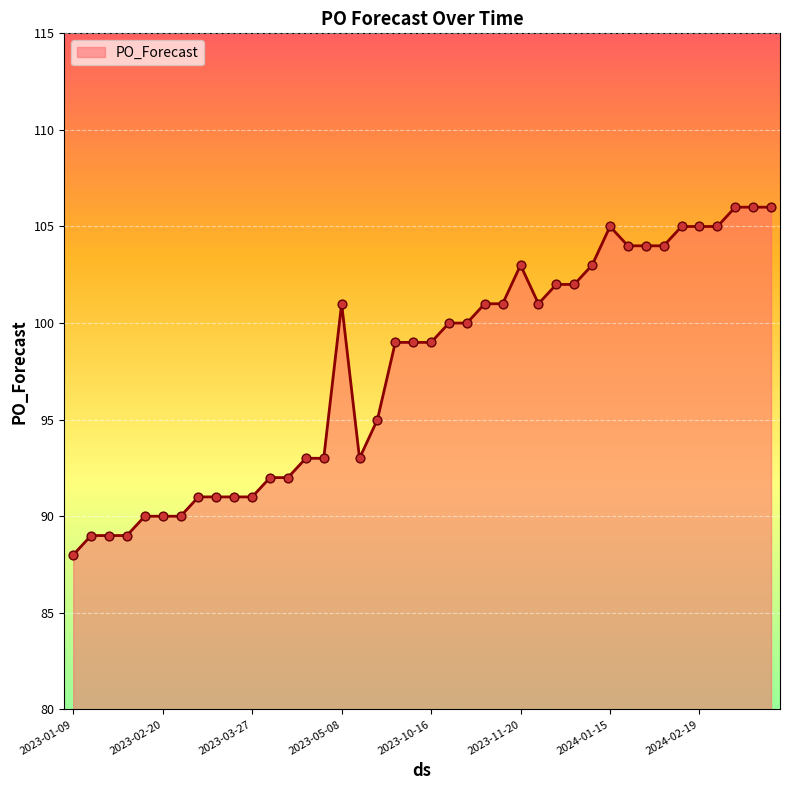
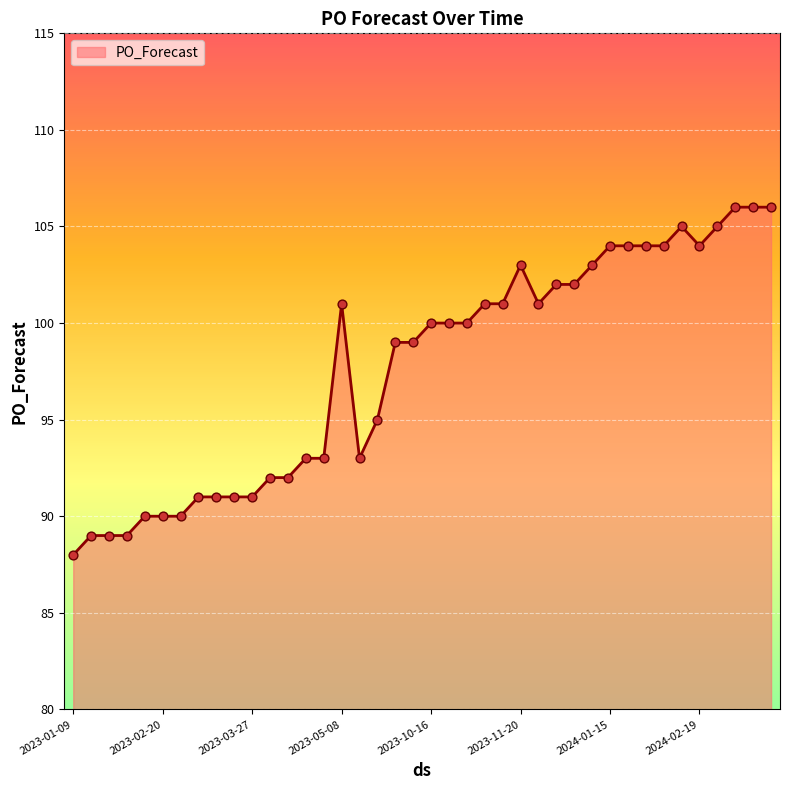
  {
    "2023-01-09": 88,
    "2023-02-20": 90,
    "2023-03-27": 91,
    "2023-05-08": 101,
-   "2023-10-16": 99,
+   "2023-10-16": 100,
    "2023-11-20": 103,
-   "2024-01-15": 105,
-   "2024-02-19": 105
+   "2024-01-15": 104,
+   "2024-02-19": 104
  }
